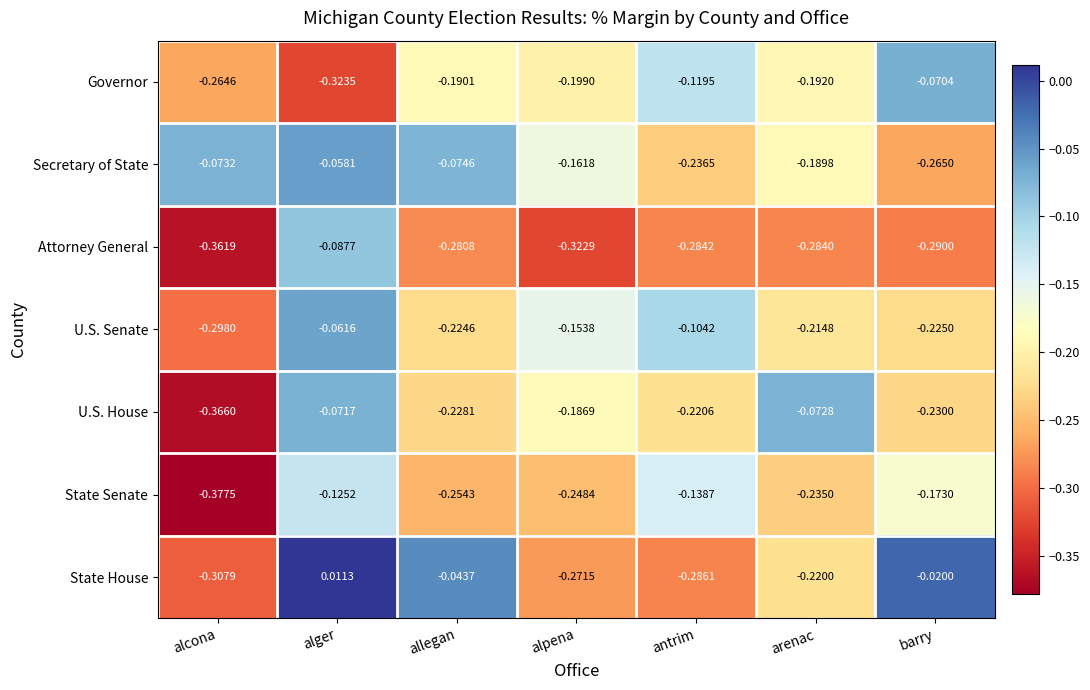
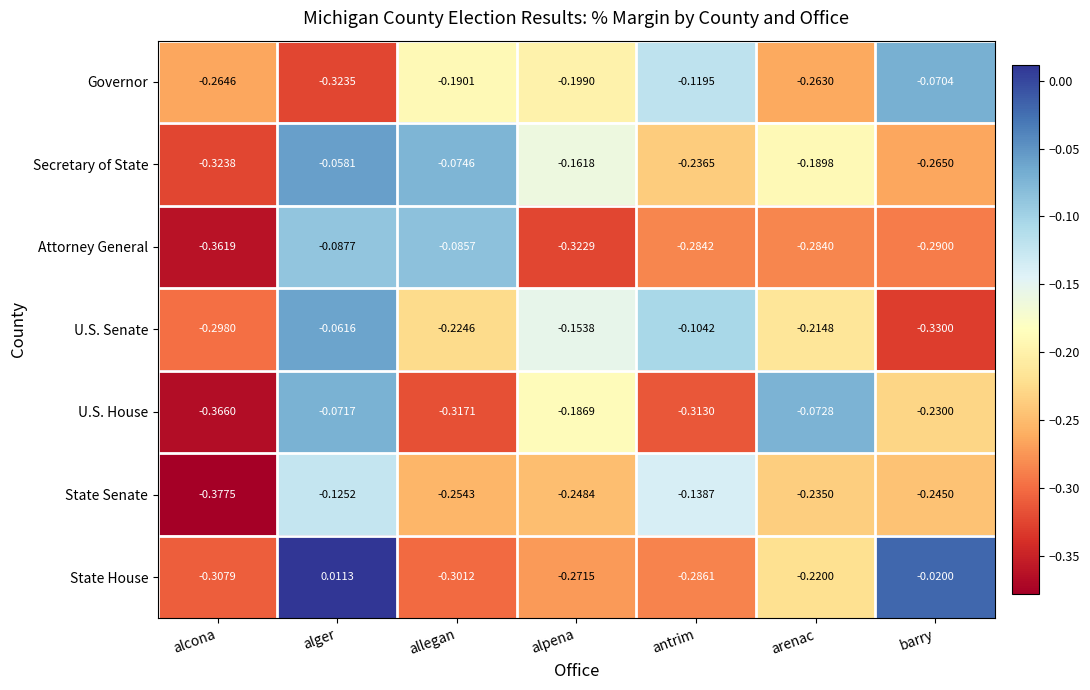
  {
    "Governor": {
      "alcona": -0.2646,
      "alger": -0.3235,
      "allegan": -0.1901,
      "alpena": -0.1990,
      "antrim": -0.1195,
-     "arenac": -0.1920,
+     "arenac": -0.2630,
      "barry": -0.0704
    },
    "Secretary of State": {
-     "alcona": -0.0732,
+     "alcona": -0.3238,
      "alger": -0.0581,
      "allegan": -0.0746,
      "alpena": -0.1618,
      "antrim": -0.2365,
      "arenac": -0.1898,
      "barry": -0.2650
    },
    "Attorney General": {
      "alcona": -0.3619,
      "alger": -0.0877,
-     "allegan": -0.2808,
+     "allegan": -0.0857,
      "alpena": -0.3229,
      "antrim": -0.2842,
      "arenac": -0.2840,
      "barry": -0.2900
    },
    "U.S. Senate": {
      "alcona": -0.2980,
      "alger": -0.0616,
      "allegan": -0.2246,
      "alpena": -0.1538,
      "antrim": -0.1042,
      "arenac": -0.2148,
-     "barry": -0.2250
+     "barry": -0.3300
    },
    "U.S. House": {
      "alcona": -0.3660,
      "alger": -0.0717,
-     "allegan": -0.2281,
+     "allegan": -0.3171,
      "alpena": -0.1869,
-     "antrim": -0.2206,
+     "antrim": -0.3130,
      "arenac": -0.0728,
      "barry": -0.2300
    },
    "State Senate": {
      "alcona": -0.3775,
      "alger": -0.1252,
      "allegan": -0.2543,
      "alpena": -0.2484,
      "antrim": -0.1387,
      "arenac": -0.2350,
-     "barry": -0.1730
+     "barry": -0.2450
    },
    "State House": {
      "alcona": -0.3079,
      "alger": 0.0113,
-     "allegan": -0.0437,
+     "allegan": -0.3012,
      "alpena": -0.2715,
      "antrim": -0.2861,
      "arenac": -0.2200,
      "barry": -0.0200
    }
  }
